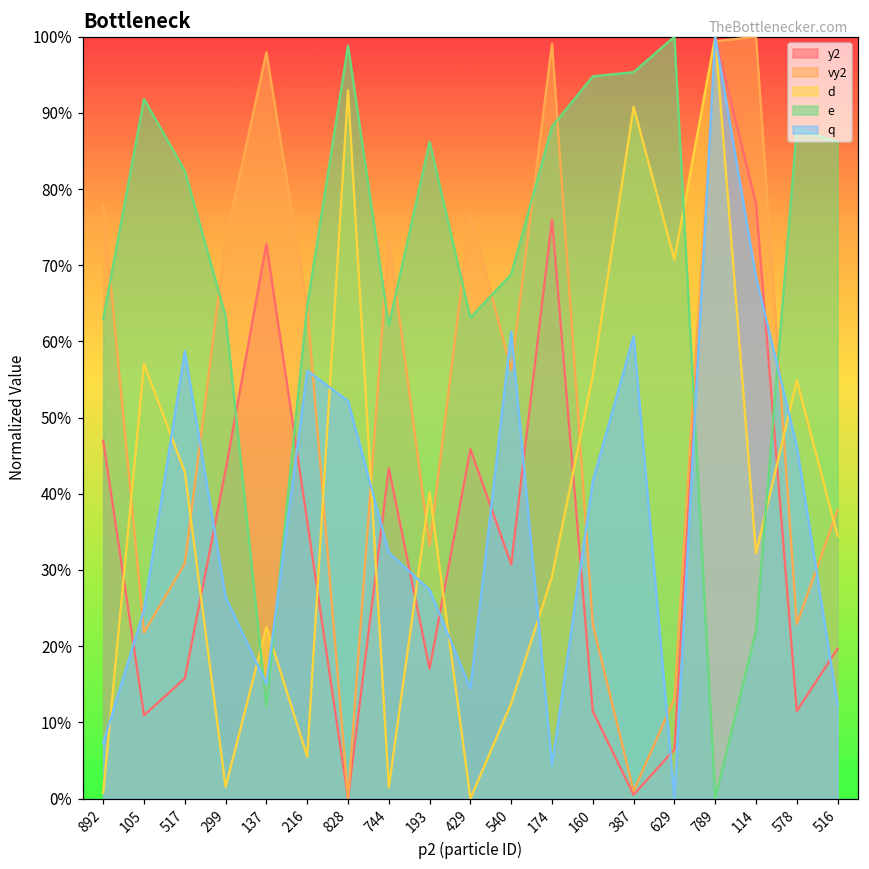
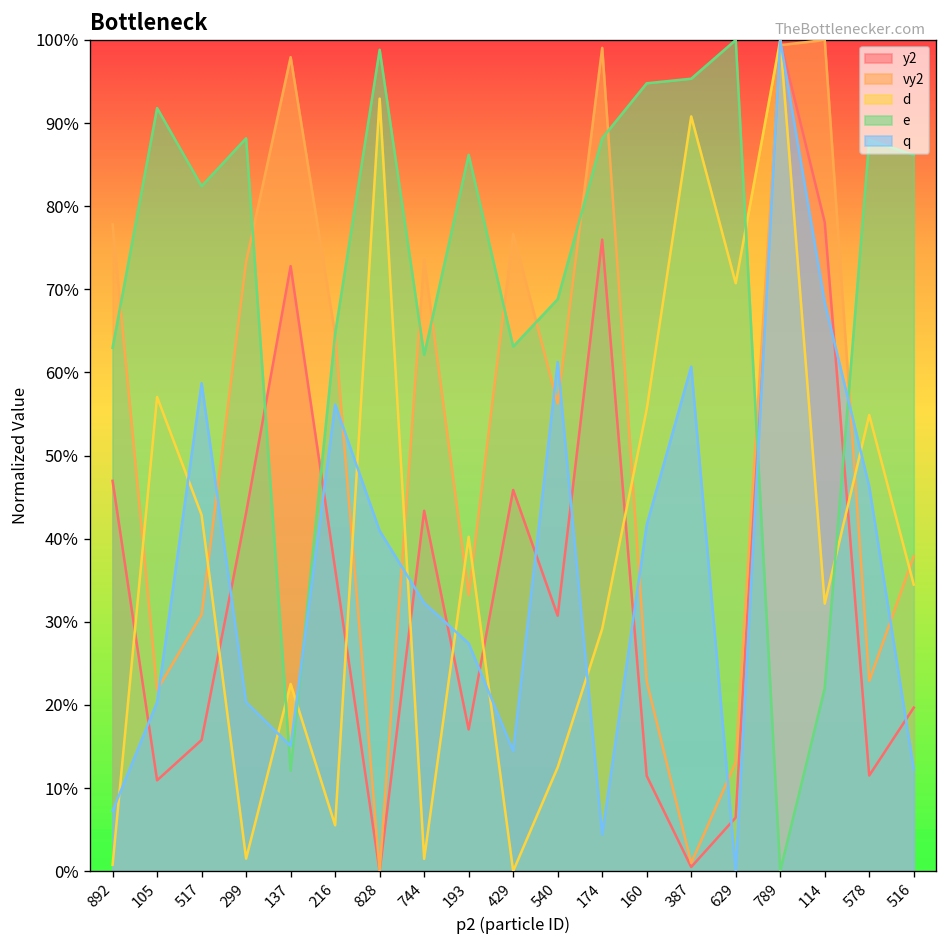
  {
    "e": {
      "892": "63%",
      "105": "92%",
      "517": "82%",
-     "299": "63%",
+     "299": "88%",
      "137": "12%",
      "828": "99%",
      "744": "62%",
      "193": "86%",
      "429": "63%",
      "540": "69%",
      "174": "88%",
      "160": "95%",
      "387": "95%",
      "629": "100%",
      "114": "22%",
      "516": "86%"
    },
    "q": {
      "892": "7%",
-     "105": "25%",
+     "105": "20%",
      "517": "59%",
-     "299": "26%",
+     "299": "20%",
      "137": "15%",
      "216": "56%",
-     "828": "52%",
+     "828": "41%",
      "744": "32%",
      "193": "27%",
      "429": "14%",
      "540": "61%",
      "160": "42%",
      "387": "61%",
      "114": "68%",
      "578": "46%",
      "516": "12%"
    }
  }
